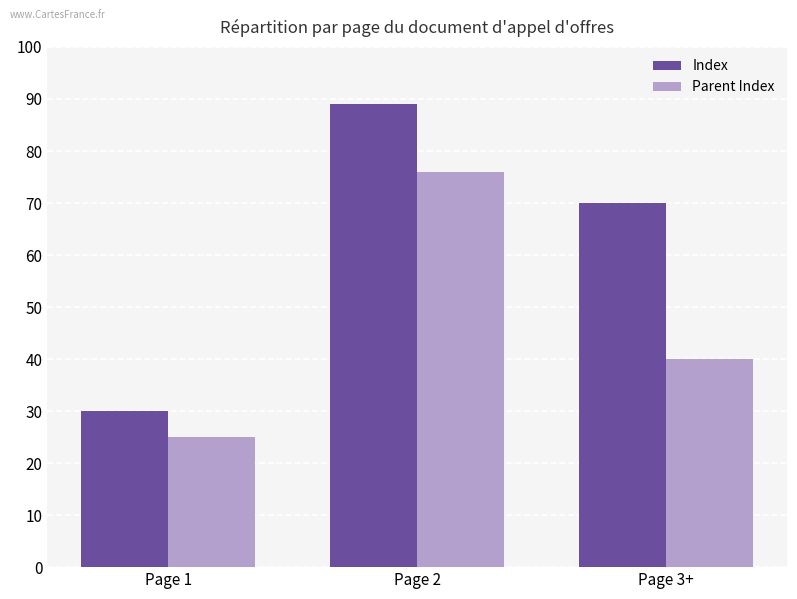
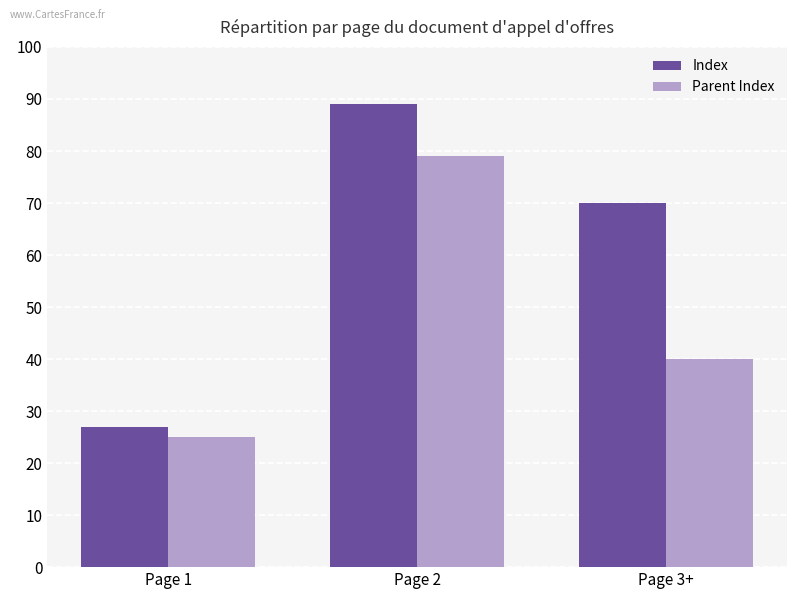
  {
    "Index": {
-     "Page 1": 30,
+     "Page 1": 27,
      "Page 2": 89,
      "Page 3+": 70
    },
    "Parent Index": {
      "Page 1": 25,
-     "Page 2": 76,
+     "Page 2": 79,
      "Page 3+": 40
    }
  }
